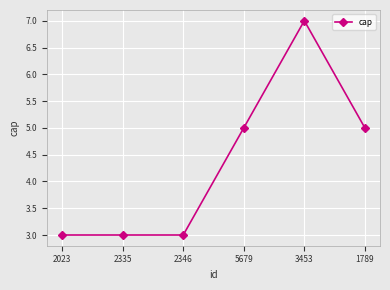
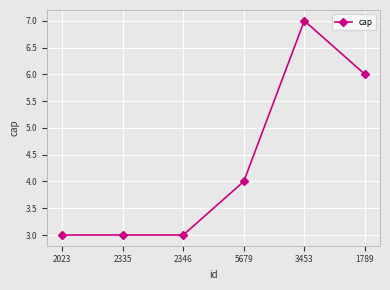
  {
    "2023": 3,
    "2335": 3,
    "2346": 3,
-   "5679": 5,
+   "5679": 4,
    "3453": 7,
-   "1789": 5
+   "1789": 6
  }
